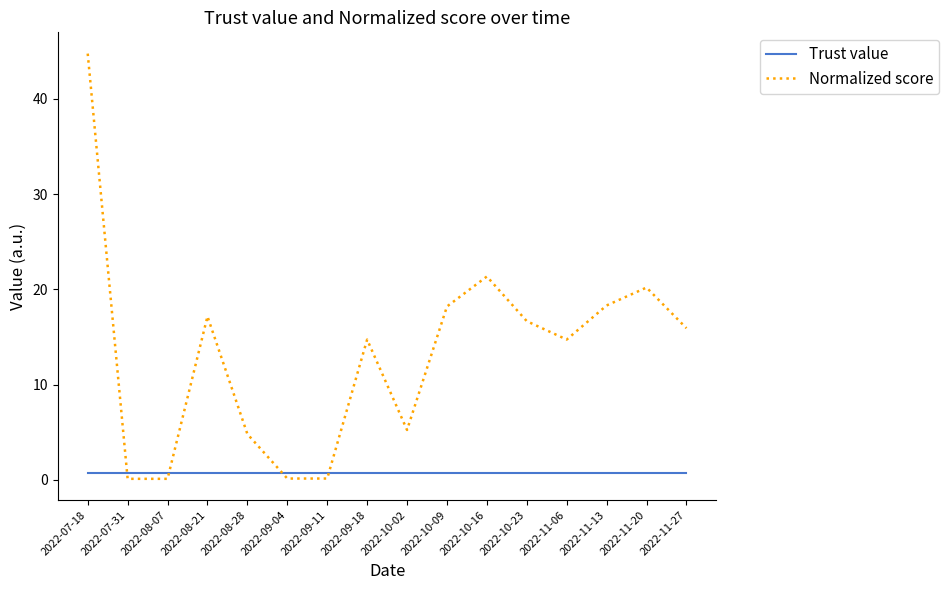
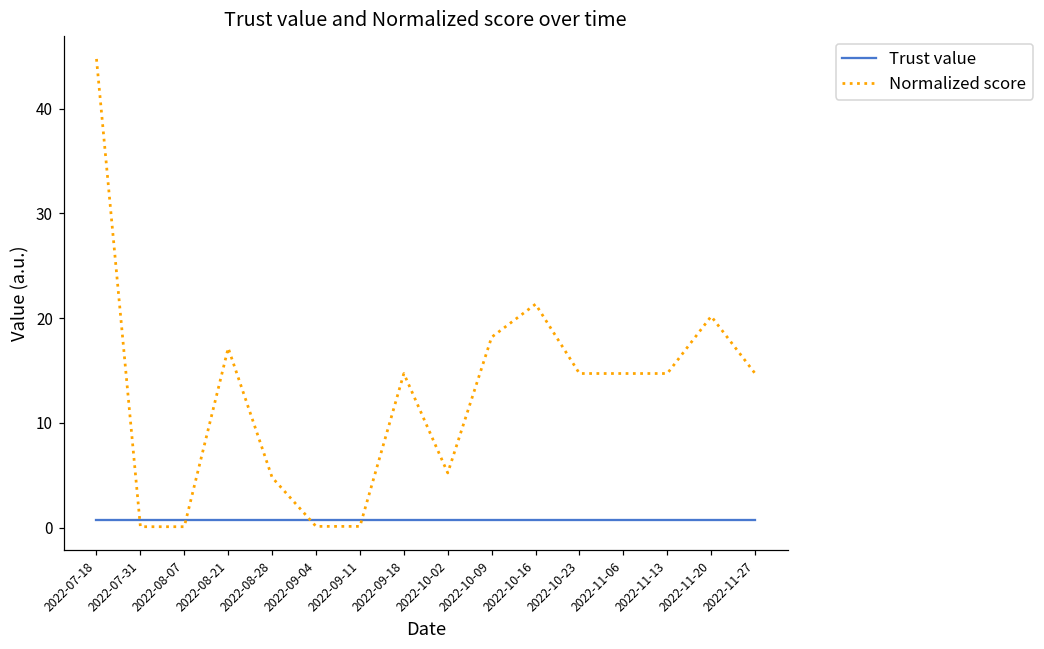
  {
    "Trust value": {
      "2022-07-18": 1,
      "2022-07-31": 1,
      "2022-08-07": 1,
      "2022-08-21": 1,
      "2022-08-28": 1,
      "2022-09-04": 1,
      "2022-09-11": 1,
      "2022-09-18": 1,
      "2022-10-02": 1,
      "2022-10-09": 1,
      "2022-10-16": 1,
      "2022-10-23": 1,
      "2022-11-06": 1,
      "2022-11-13": 1,
      "2022-11-20": 1,
      "2022-11-27": 1
    },
    "Normalized score": {
      "2022-07-18": 45,
      "2022-07-31": 0,
      "2022-08-07": 0,
      "2022-08-21": 17,
      "2022-08-28": 5,
      "2022-09-04": 0,
      "2022-09-11": 0,
      "2022-09-18": 15,
      "2022-10-02": 5,
      "2022-10-09": 18,
      "2022-10-16": 21,
-     "2022-10-23": 17,
+     "2022-10-23": 15,
      "2022-11-06": 15,
-     "2022-11-13": 18,
+     "2022-11-13": 15,
      "2022-11-20": 20,
-     "2022-11-27": 16
+     "2022-11-27": 15
    }
  }
